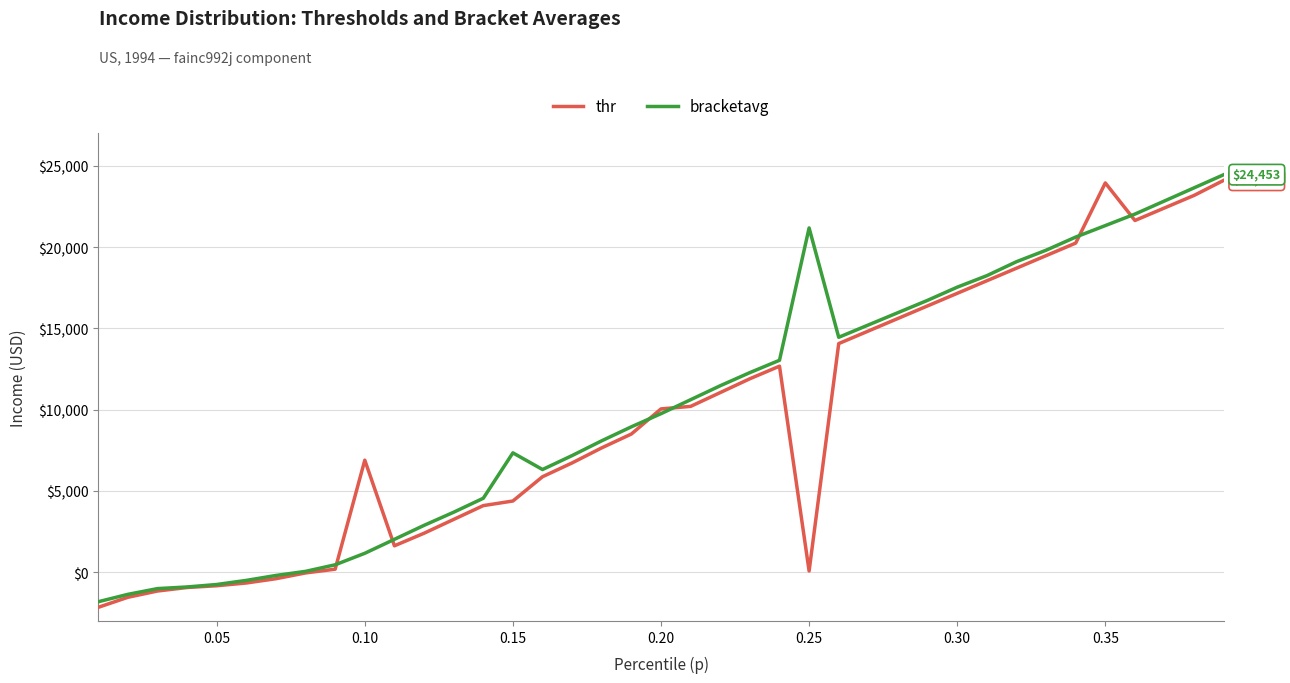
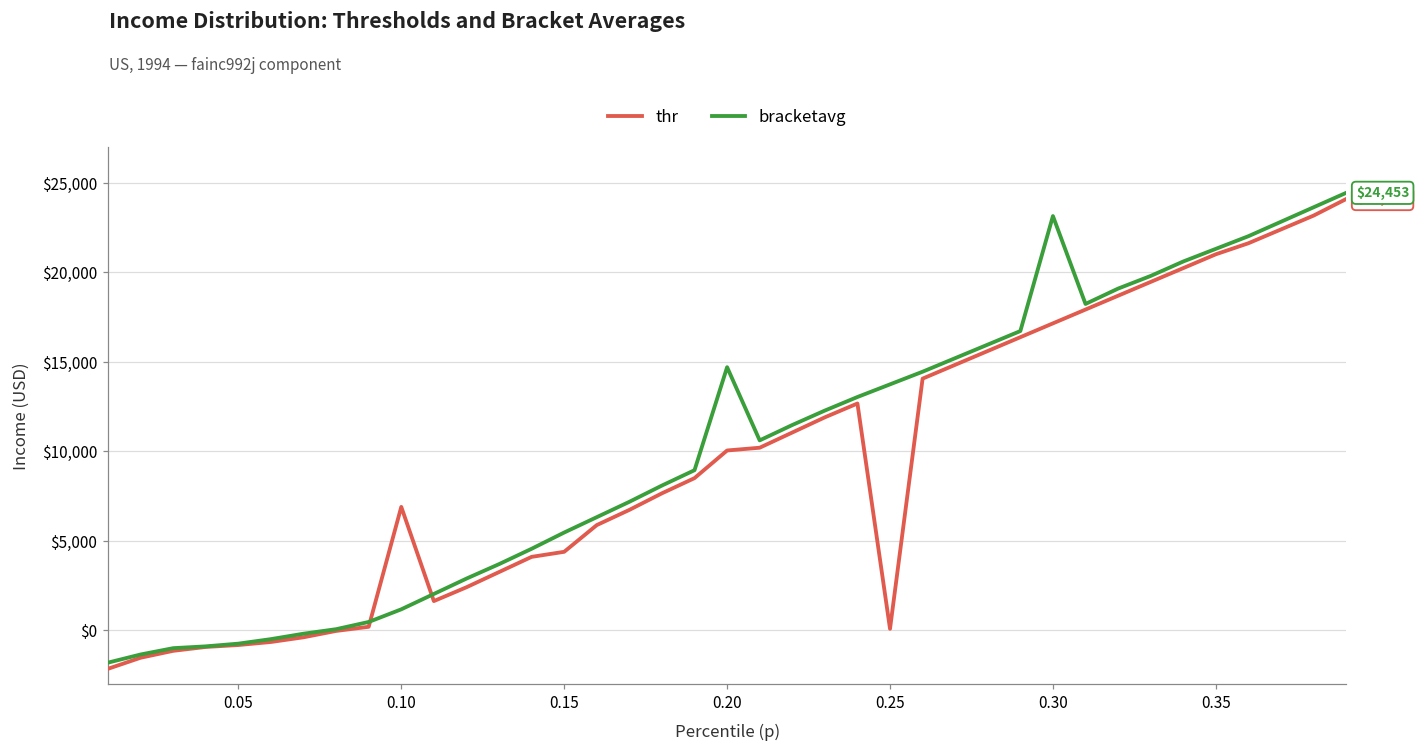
  {
    "thr": {
      "0.10": "$6,900",
      "0.15": "$4,400",
      "0.20": "$10,000",
      "0.25": "$100",
      "0.30": "$17,200",
-     "0.35": "$23,900"
+     "0.35": "$21,000"
    },
    "bracketavg": {
      "0.10": "$1,200",
-     "0.15": "$7,300",
-     "0.20": "$9,800",
-     "0.25": "$21,200",
-     "0.30": "$17,500",
+     "0.15": "$5,500",
+     "0.20": "$14,700",
+     "0.25": "$13,700",
+     "0.30": "$23,200",
      "0.35": "$21,300"
    }
  }
